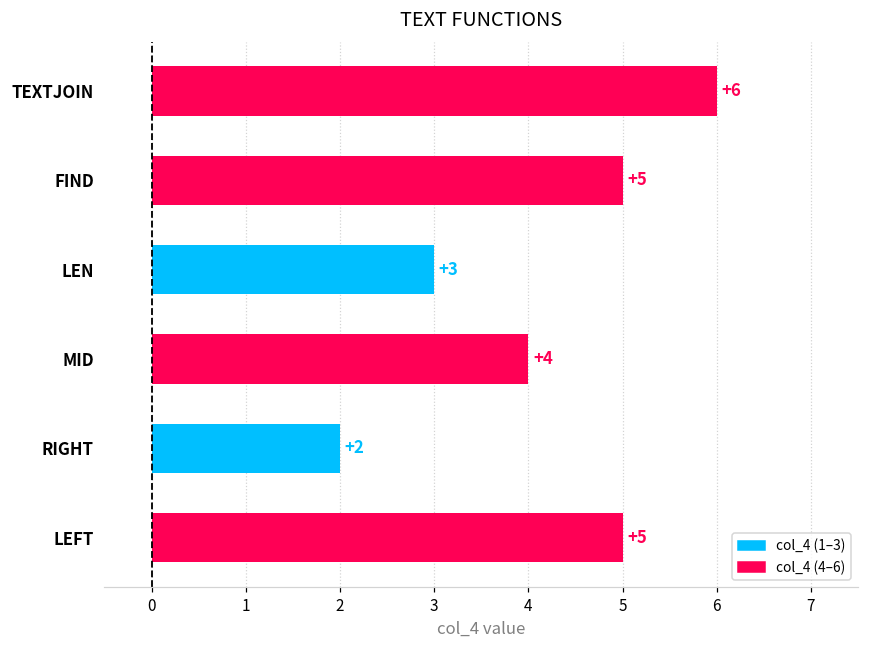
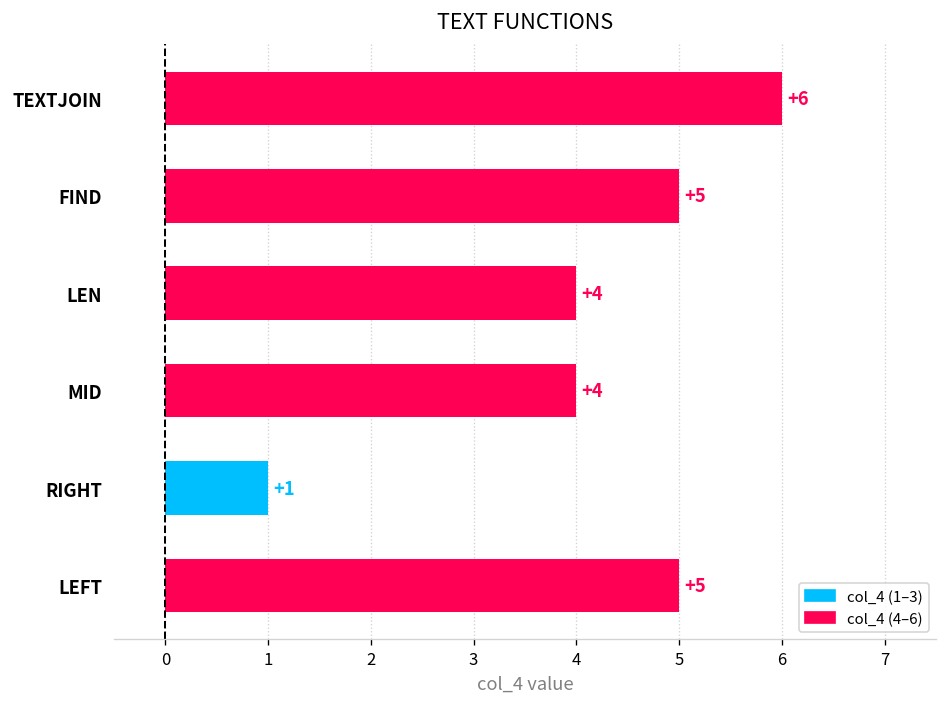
  {
    "TEXTJOIN": "+6",
    "FIND": "+5",
-   "LEN": "+3",
+   "LEN": "+4",
    "MID": "+4",
-   "RIGHT": "+2",
+   "RIGHT": "+1",
    "LEFT": "+5"
  }
